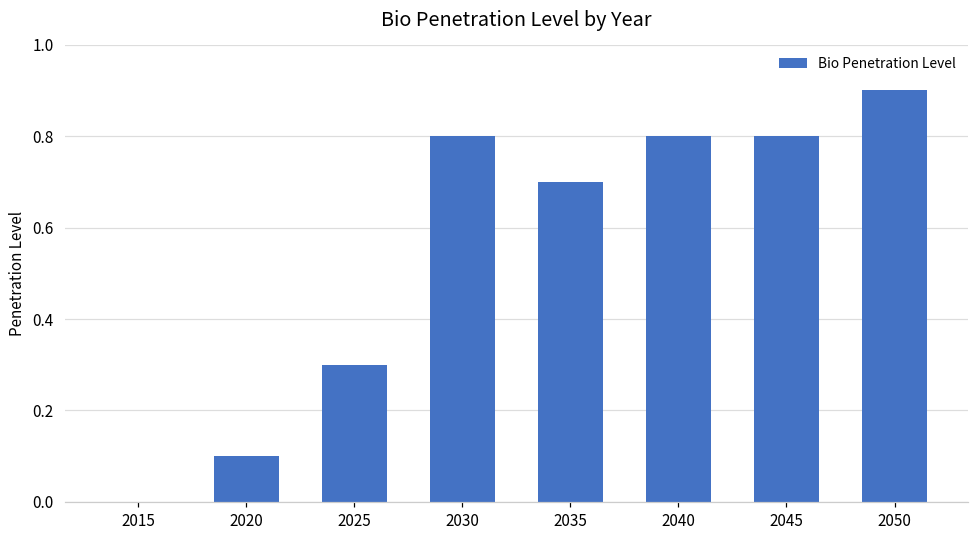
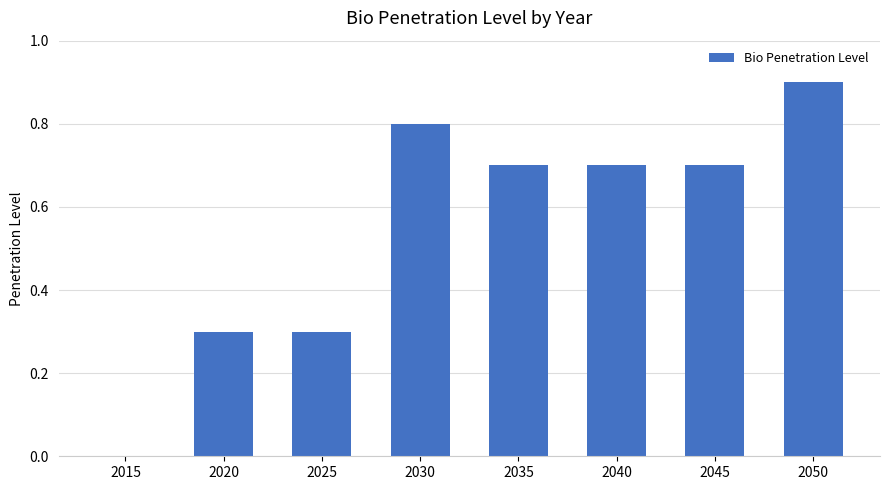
  {
    "2015": 0.0,
-   "2020": 0.1,
+   "2020": 0.3,
    "2025": 0.3,
    "2030": 0.8,
    "2035": 0.7,
-   "2040": 0.8,
-   "2045": 0.8,
+   "2040": 0.7,
+   "2045": 0.7,
    "2050": 0.9
  }
